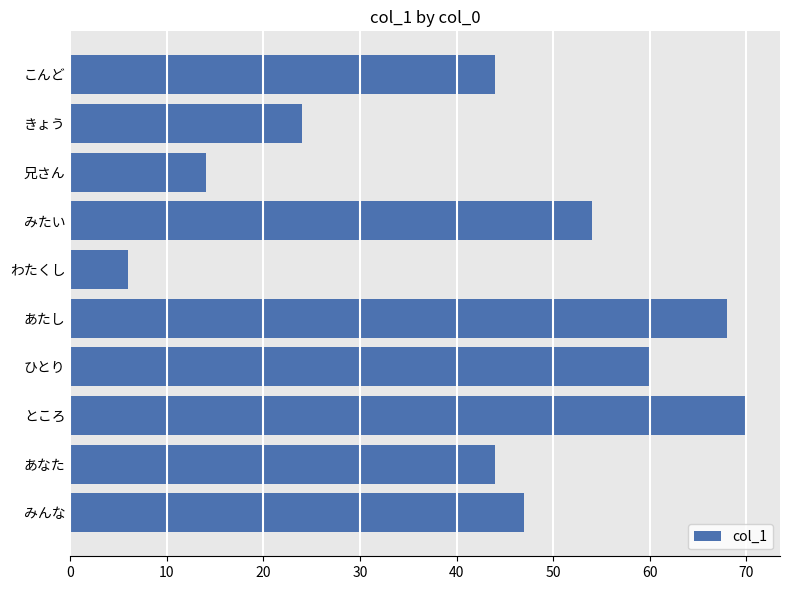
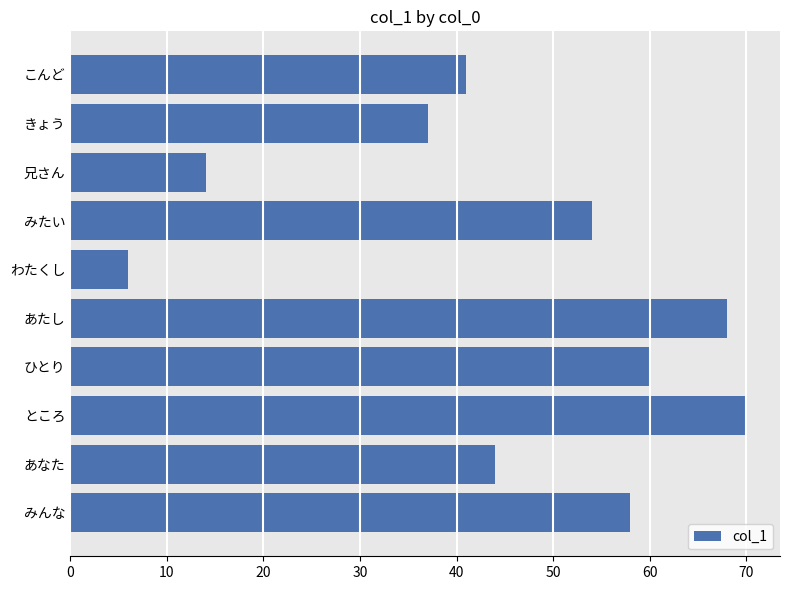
  {
-   "こんど": 44,
-   "きょう": 24,
+   "こんど": 41,
+   "きょう": 37,
    "兄さん": 14,
    "みたい": 54,
    "わたくし": 6,
    "あたし": 68,
    "ひとり": 60,
    "ところ": 70,
    "あなた": 44,
-   "みんな": 47
+   "みんな": 58
  }
